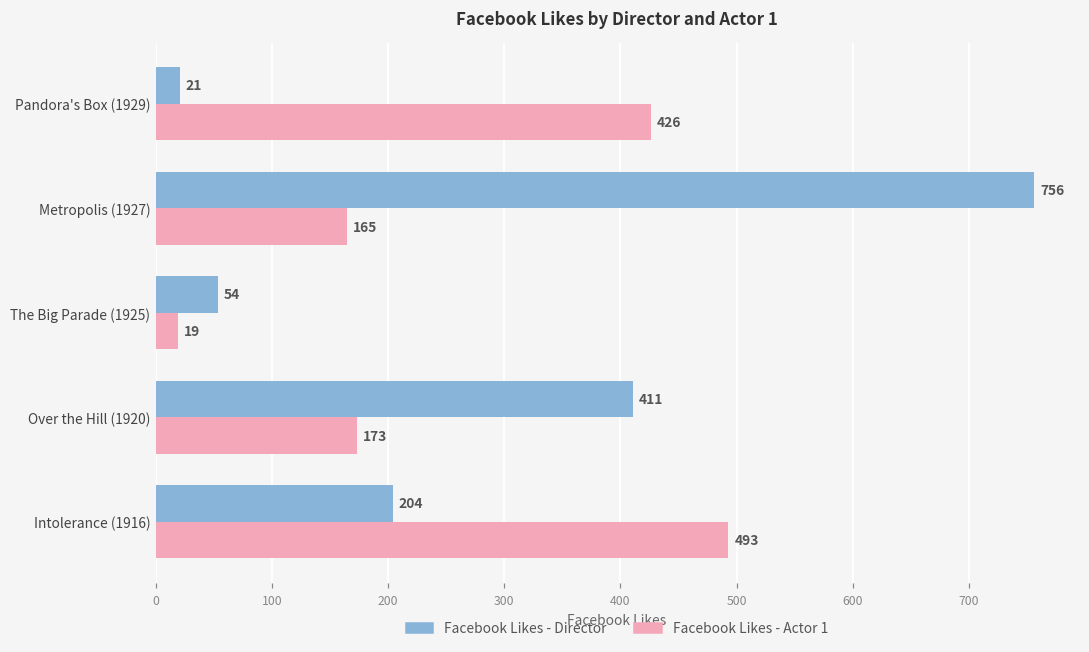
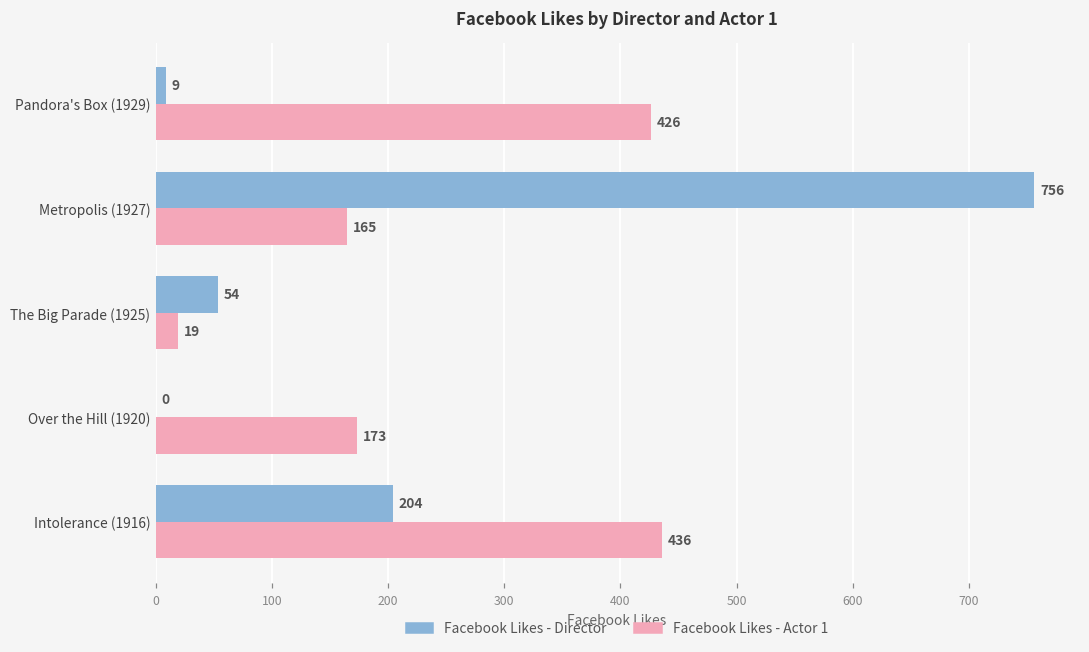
  {
    "Facebook Likes - Director": {
-     "Pandora's Box (1929)": 21,
+     "Pandora's Box (1929)": 9,
      "Metropolis (1927)": 756,
      "The Big Parade (1925)": 54,
-     "Over the Hill (1920)": 411,
+     "Over the Hill (1920)": 0,
      "Intolerance (1916)": 204
    },
    "Facebook Likes - Actor 1": {
      "Pandora's Box (1929)": 426,
      "Metropolis (1927)": 165,
      "The Big Parade (1925)": 19,
      "Over the Hill (1920)": 173,
-     "Intolerance (1916)": 493
+     "Intolerance (1916)": 436
    }
  }
